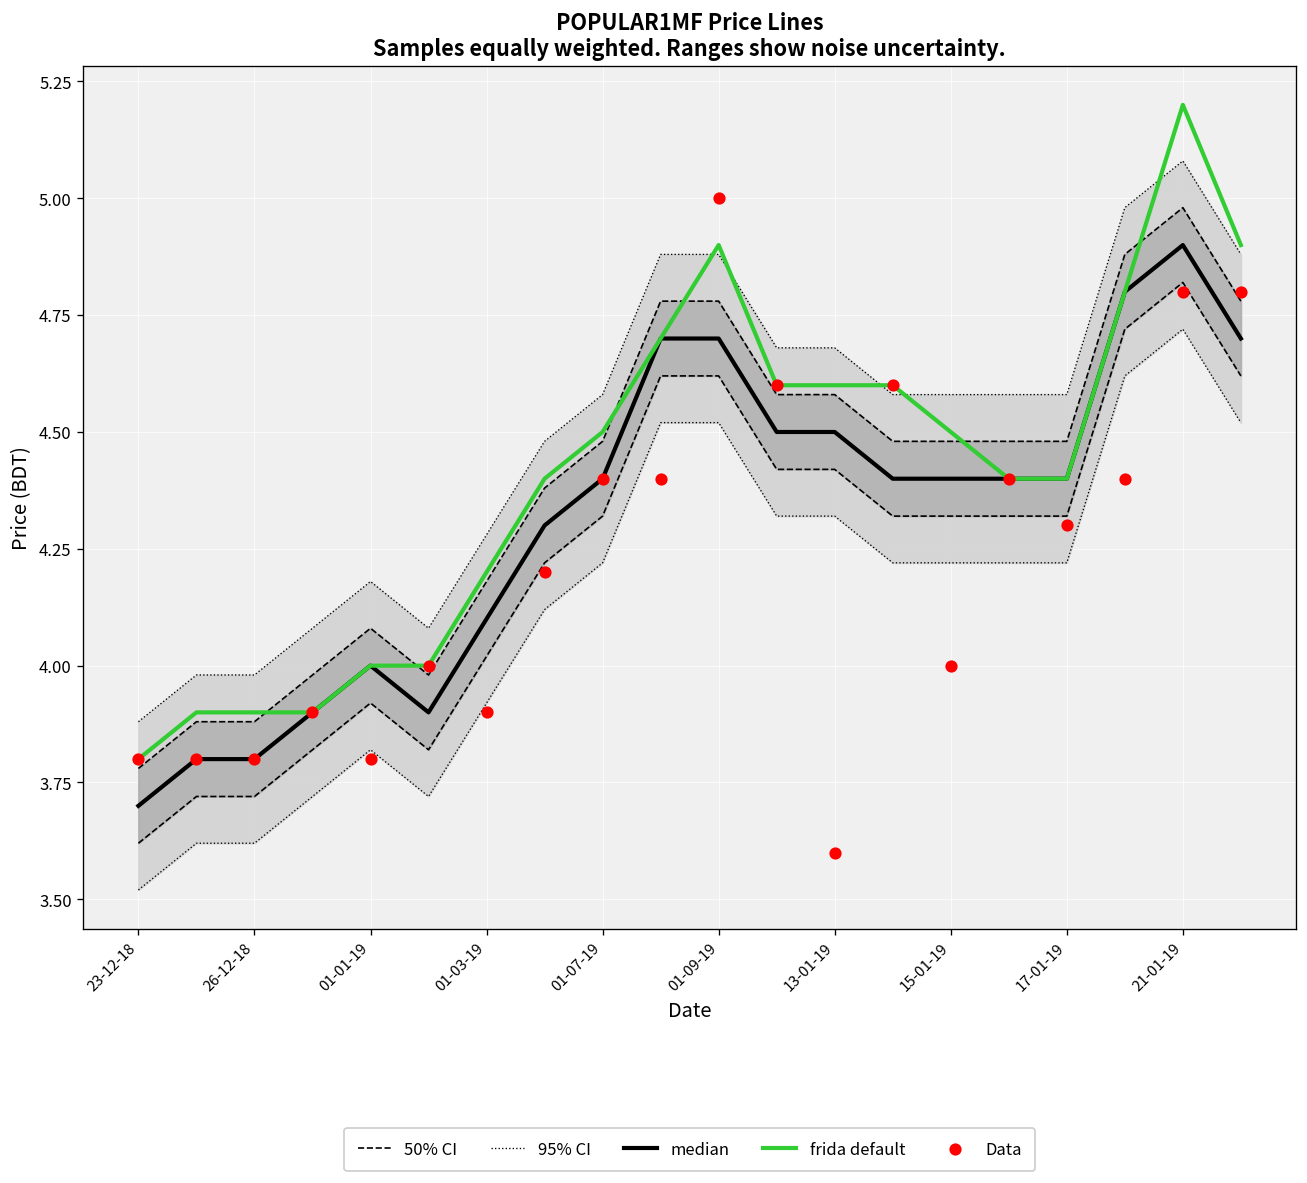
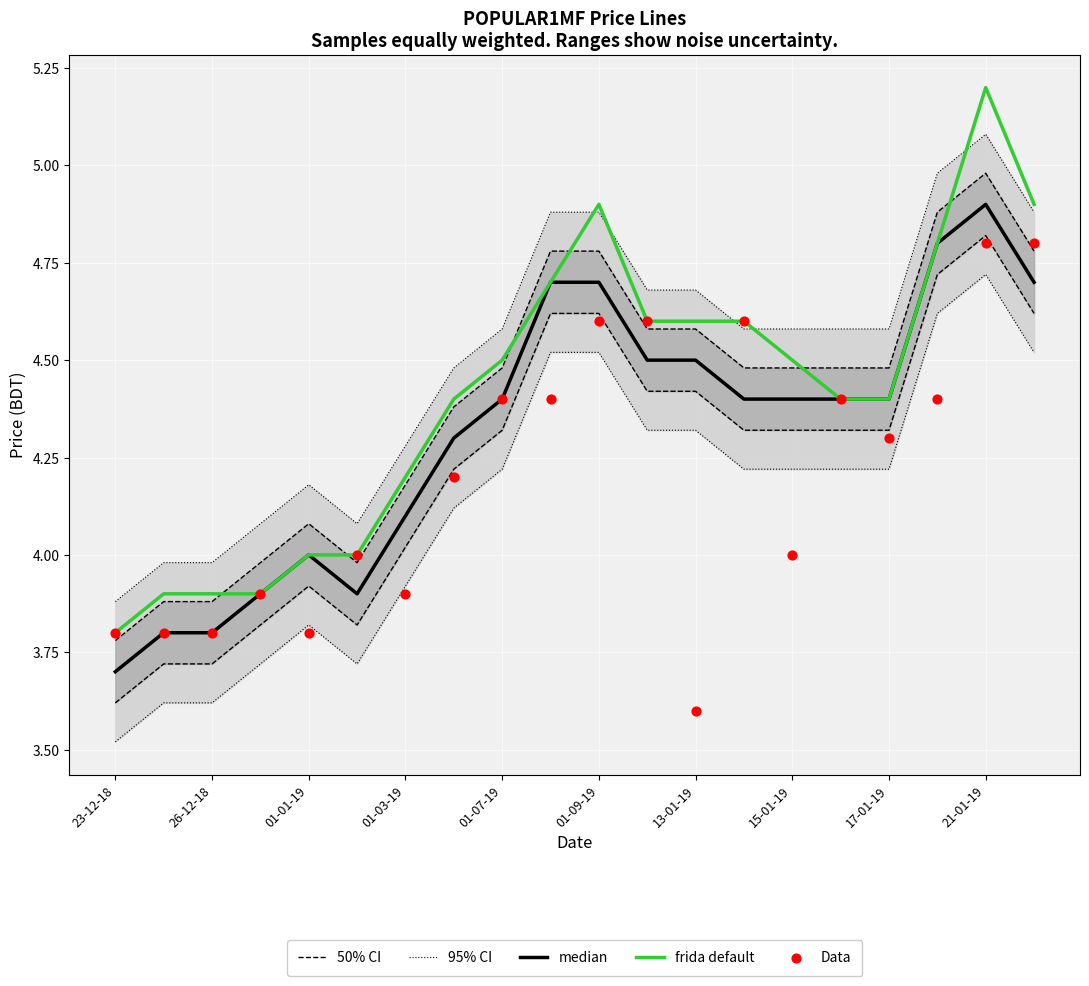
  {
    "Data": {
-     "01-09-19": 5.0
+     "01-09-19": 4.6
    },
    "frida default": {
      "26-12-18": 3.9,
      "01-03-19": 4.2,
      "01-07-19": 4.5,
      "01-09-19": 4.9,
      "13-01-19": 4.6,
      "15-01-19": 4.5,
      "21-01-19": 5.2
    }
  }
